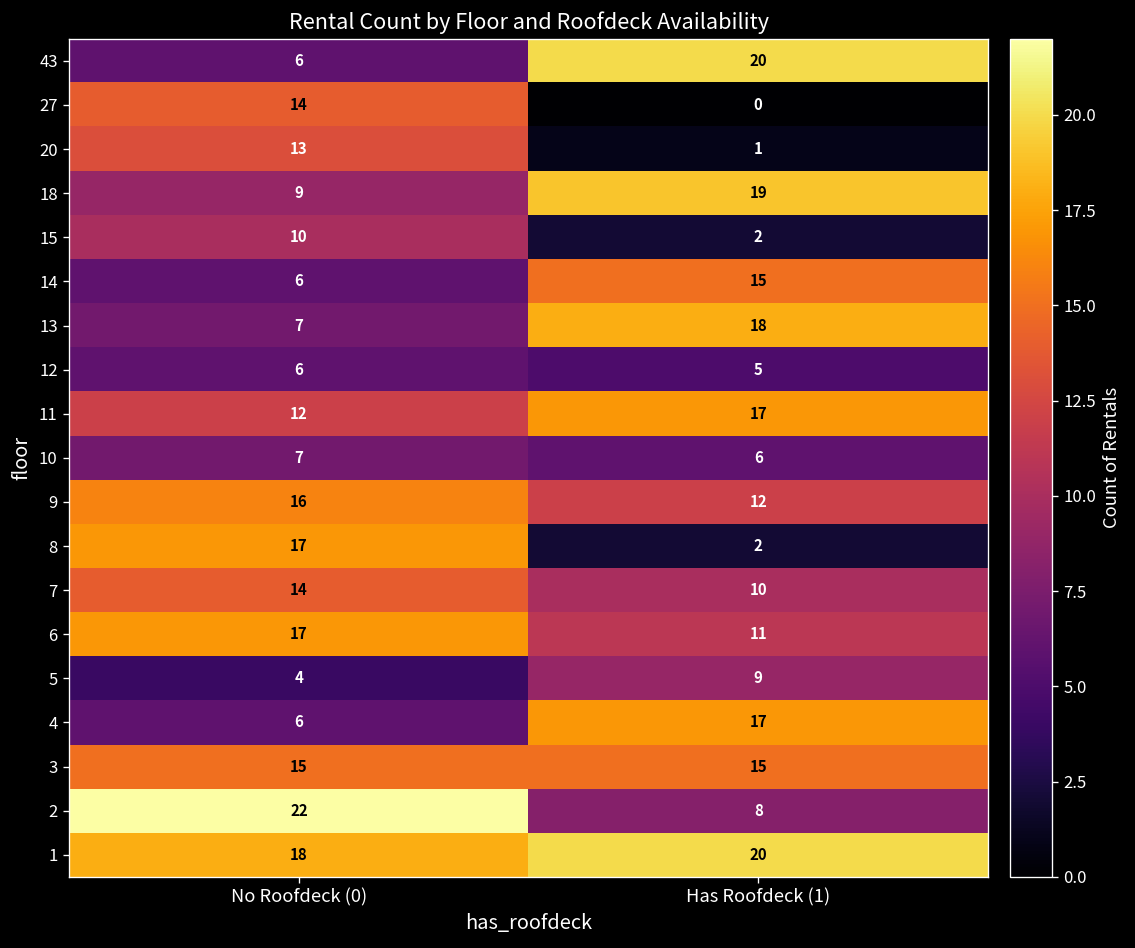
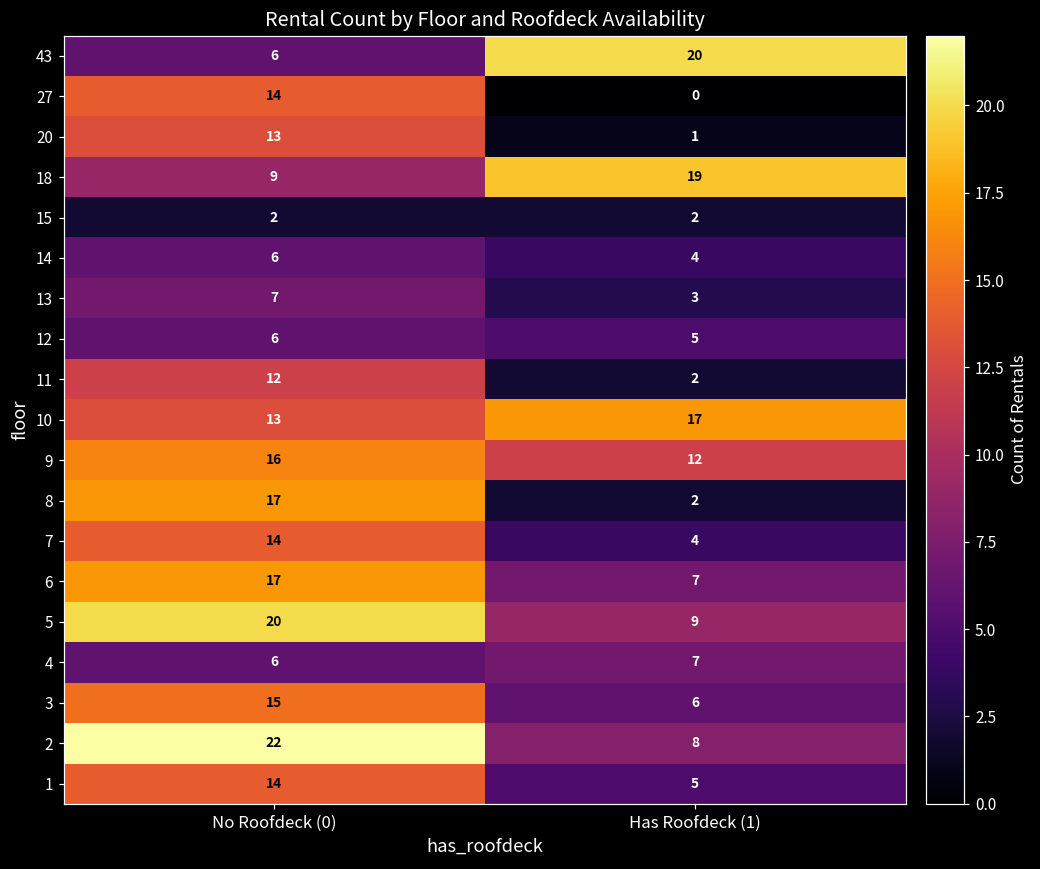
  {
    "43": {
      "No Roofdeck (0)": 6,
      "Has Roofdeck (1)": 20
    },
    "27": {
      "No Roofdeck (0)": 14,
      "Has Roofdeck (1)": 0
    },
    "20": {
      "No Roofdeck (0)": 13,
      "Has Roofdeck (1)": 1
    },
    "18": {
      "No Roofdeck (0)": 9,
      "Has Roofdeck (1)": 19
    },
    "15": {
-     "No Roofdeck (0)": 10,
+     "No Roofdeck (0)": 2,
      "Has Roofdeck (1)": 2
    },
    "14": {
      "No Roofdeck (0)": 6,
-     "Has Roofdeck (1)": 15
+     "Has Roofdeck (1)": 4
    },
    "13": {
      "No Roofdeck (0)": 7,
-     "Has Roofdeck (1)": 18
+     "Has Roofdeck (1)": 3
    },
    "12": {
      "No Roofdeck (0)": 6,
      "Has Roofdeck (1)": 5
    },
    "11": {
      "No Roofdeck (0)": 12,
-     "Has Roofdeck (1)": 17
+     "Has Roofdeck (1)": 2
    },
    "10": {
-     "No Roofdeck (0)": 7,
-     "Has Roofdeck (1)": 6
+     "No Roofdeck (0)": 13,
+     "Has Roofdeck (1)": 17
    },
    "9": {
      "No Roofdeck (0)": 16,
      "Has Roofdeck (1)": 12
    },
    "8": {
      "No Roofdeck (0)": 17,
      "Has Roofdeck (1)": 2
    },
    "7": {
      "No Roofdeck (0)": 14,
-     "Has Roofdeck (1)": 10
+     "Has Roofdeck (1)": 4
    },
    "6": {
      "No Roofdeck (0)": 17,
-     "Has Roofdeck (1)": 11
+     "Has Roofdeck (1)": 7
    },
    "5": {
-     "No Roofdeck (0)": 4,
+     "No Roofdeck (0)": 20,
      "Has Roofdeck (1)": 9
    },
    "4": {
      "No Roofdeck (0)": 6,
-     "Has Roofdeck (1)": 17
+     "Has Roofdeck (1)": 7
    },
    "3": {
      "No Roofdeck (0)": 15,
-     "Has Roofdeck (1)": 15
+     "Has Roofdeck (1)": 6
    },
    "2": {
      "No Roofdeck (0)": 22,
      "Has Roofdeck (1)": 8
    },
    "1": {
-     "No Roofdeck (0)": 18,
-     "Has Roofdeck (1)": 20
+     "No Roofdeck (0)": 14,
+     "Has Roofdeck (1)": 5
    }
  }
